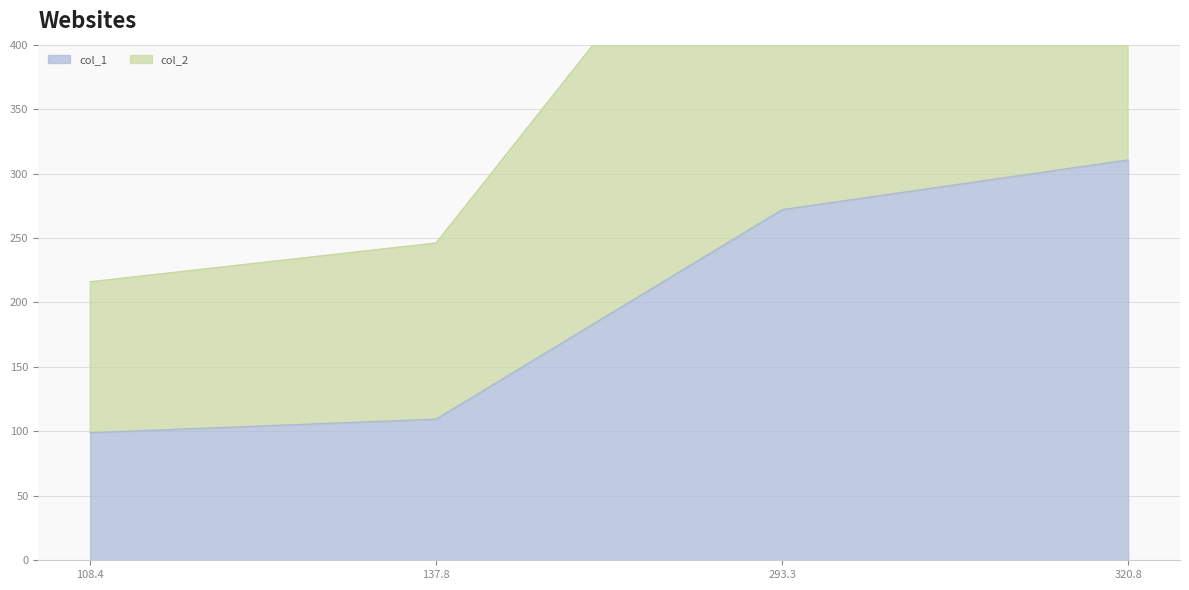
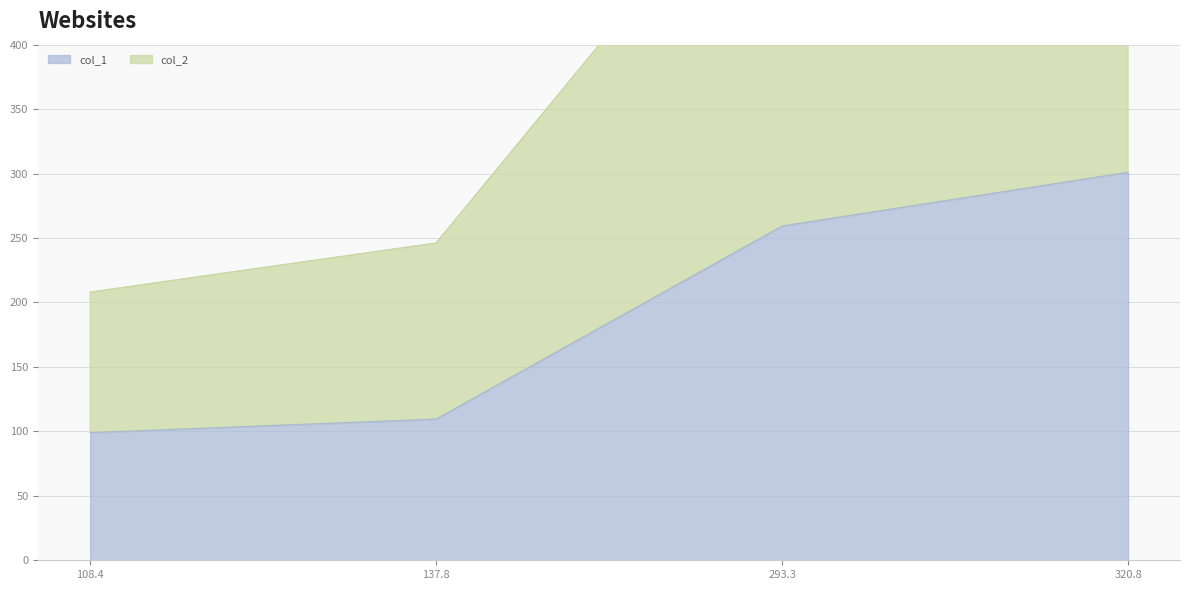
  {
    "col_1": {
      "108.4": 99,
      "137.8": 110,
-     "293.3": 272,
-     "320.8": 311
+     "293.3": 259,
+     "320.8": 301
    },
    "col_2": {
-     "108.4": 117,
+     "108.4": 109,
      "137.8": 137
    }
  }
